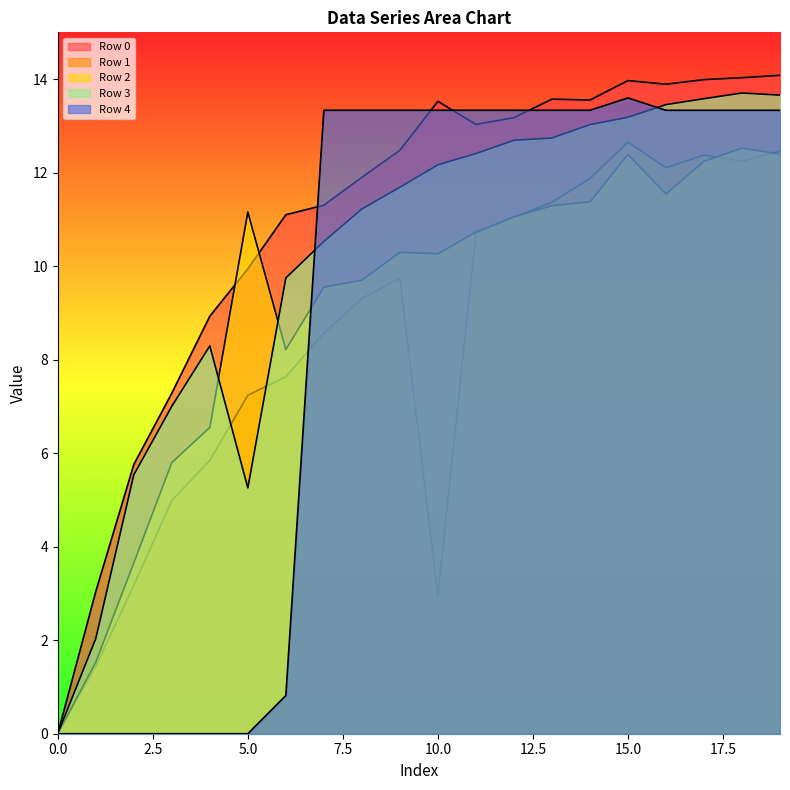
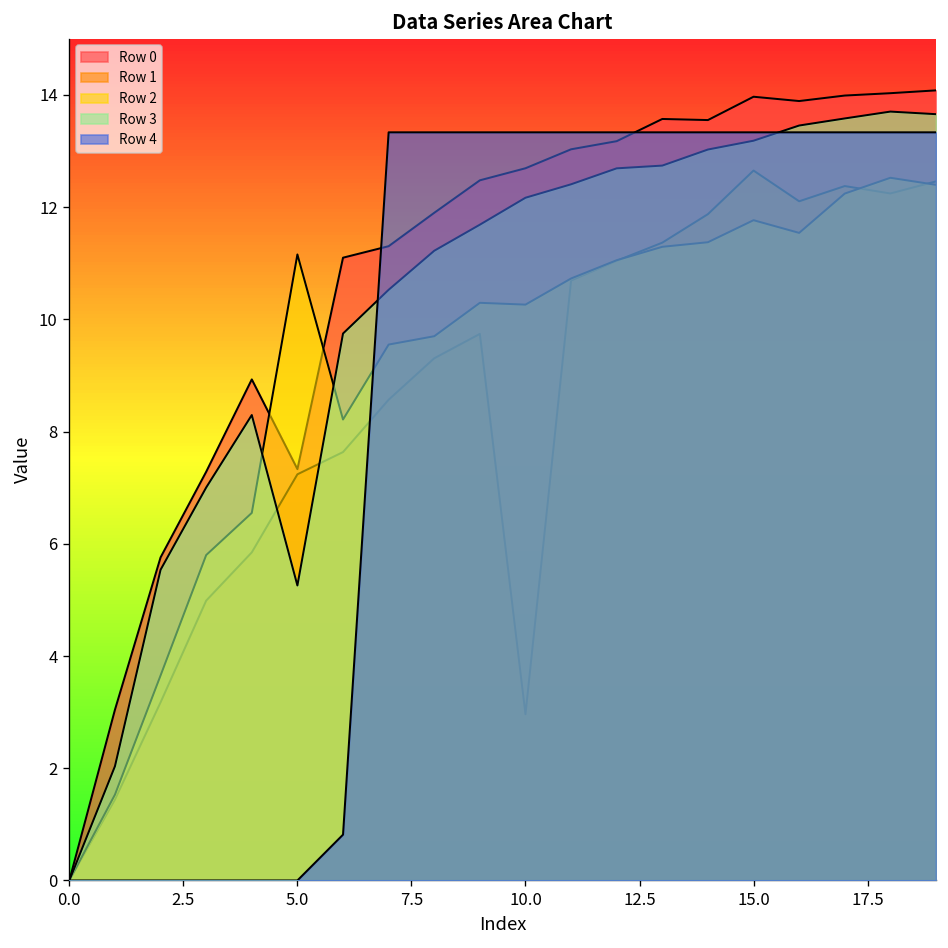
  {
    "Row 0": {
-     "5.0": 9.9,
-     "10.0": 13.5,
+     "5.0": 7.3,
+     "10.0": 12.7,
      "15.0": 14.0
    },
    "Row 1": {
      "5.0": 7.2,
      "10.0": 3.0,
      "15.0": 12.7
    },
    "Row 2": {
      "5.0": 11.2,
      "10.0": 10.3,
-     "15.0": 12.4
+     "15.0": 11.8
    },
    "Row 3": {
      "5.0": 5.3,
      "10.0": 12.2,
      "15.0": 13.2
    },
    "Row 4": {
      "5.0": 0.0,
      "10.0": 13.3,
-     "15.0": 13.6
+     "15.0": 13.3
    }
  }
